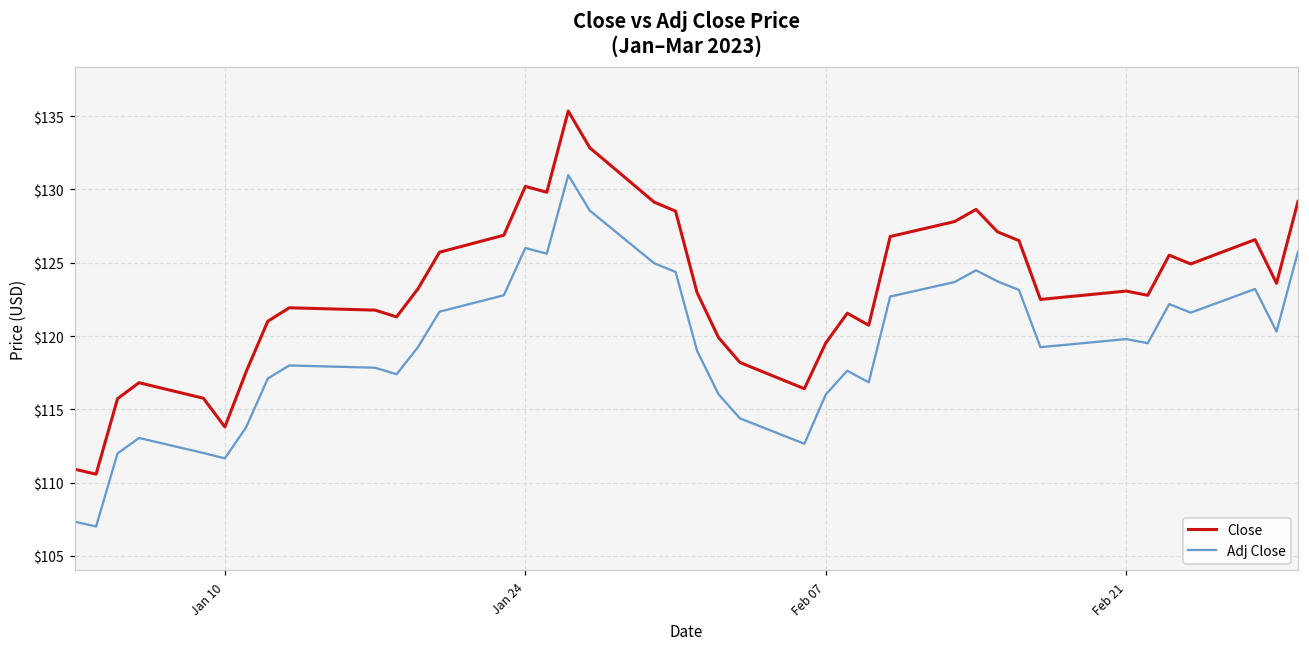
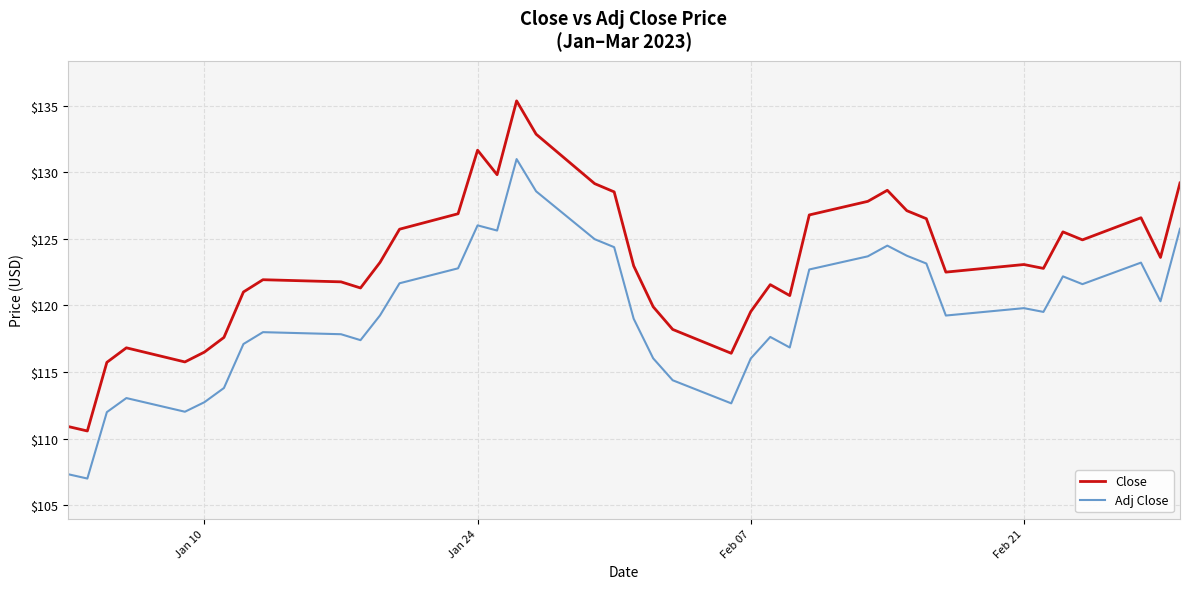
  {
    "Close": {
-     "Jan 10": "$113.8",
-     "Jan 24": "$130.2",
+     "Jan 10": "$116.5",
+     "Jan 24": "$131.6",
      "Feb 07": "$119.5",
      "Feb 21": "$123.1"
    },
    "Adj Close": {
-     "Jan 10": "$111.7",
+     "Jan 10": "$112.7",
      "Jan 24": "$126.0",
      "Feb 07": "$116.0",
      "Feb 21": "$119.8"
    }
  }
